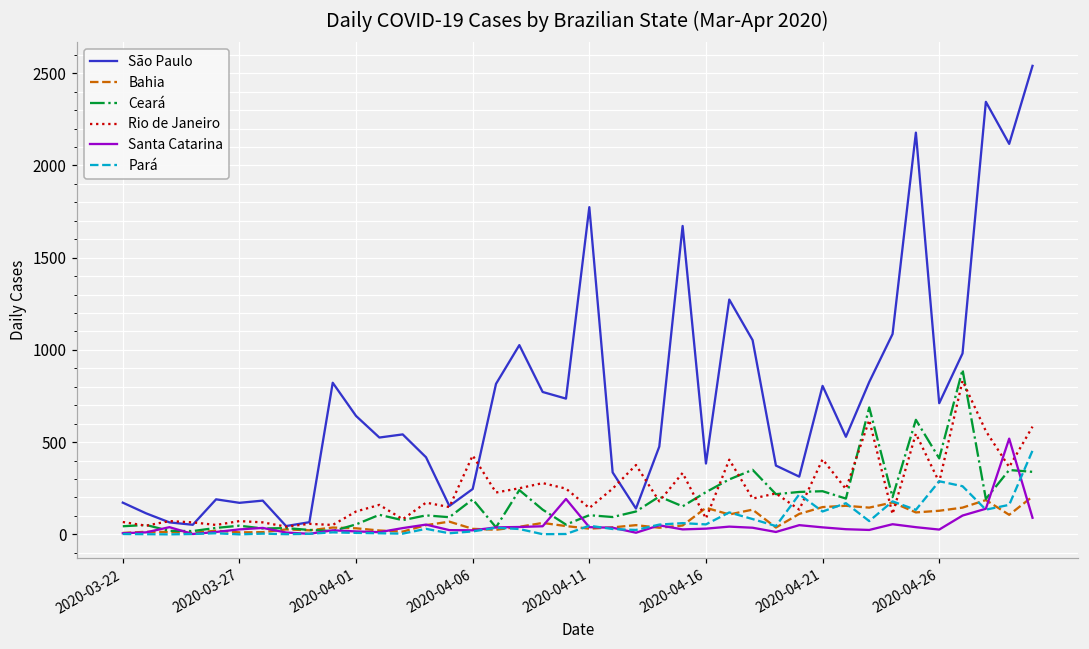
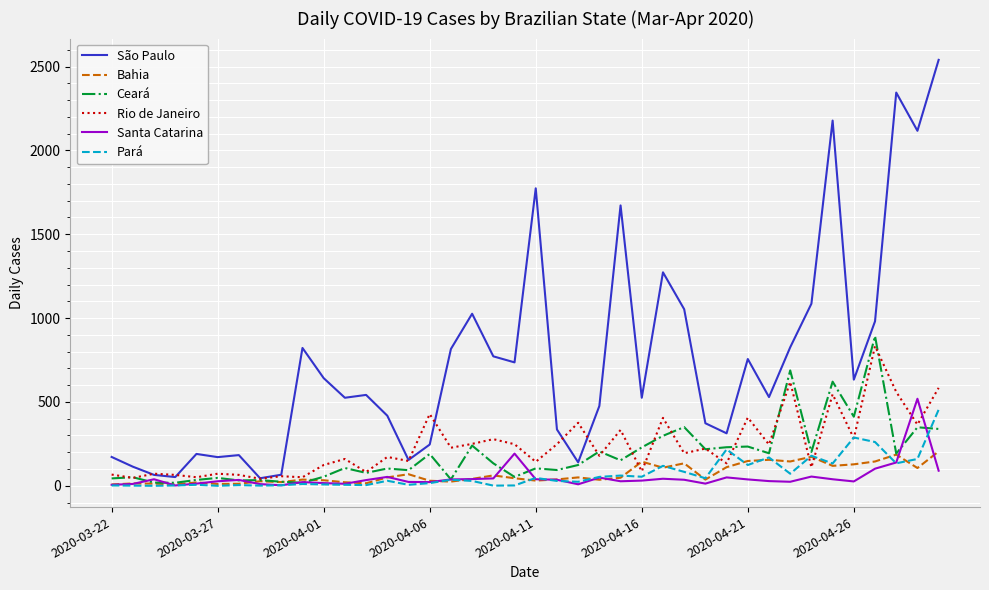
  {
    "São Paulo": {
      "2020-03-22": 170,
      "2020-03-27": 170,
      "2020-04-01": 640,
      "2020-04-06": 250,
      "2020-04-11": 1770,
-     "2020-04-16": 380,
-     "2020-04-21": 810,
-     "2020-04-26": 710
+     "2020-04-16": 530,
+     "2020-04-21": 760,
+     "2020-04-26": 630
    },
    "Bahia": {
      "2020-04-01": 30,
      "2020-04-16": 140,
      "2020-04-21": 150,
      "2020-04-26": 130
    },
    "Ceará": {
      "2020-03-22": 40,
      "2020-03-27": 50,
      "2020-04-01": 50,
      "2020-04-06": 190,
      "2020-04-11": 100,
      "2020-04-16": 230,
      "2020-04-21": 230,
      "2020-04-26": 410
    },
    "Rio de Janeiro": {
      "2020-03-22": 70,
      "2020-03-27": 70,
      "2020-04-01": 120,
      "2020-04-06": 430,
      "2020-04-11": 140,
      "2020-04-16": 90,
      "2020-04-21": 410
    },
    "Santa Catarina": {
      "2020-03-27": 30,
      "2020-04-16": 30,
      "2020-04-21": 40,
      "2020-04-26": 30
    },
    "Pará": {
      "2020-04-16": 50,
      "2020-04-21": 120
    }
  }
